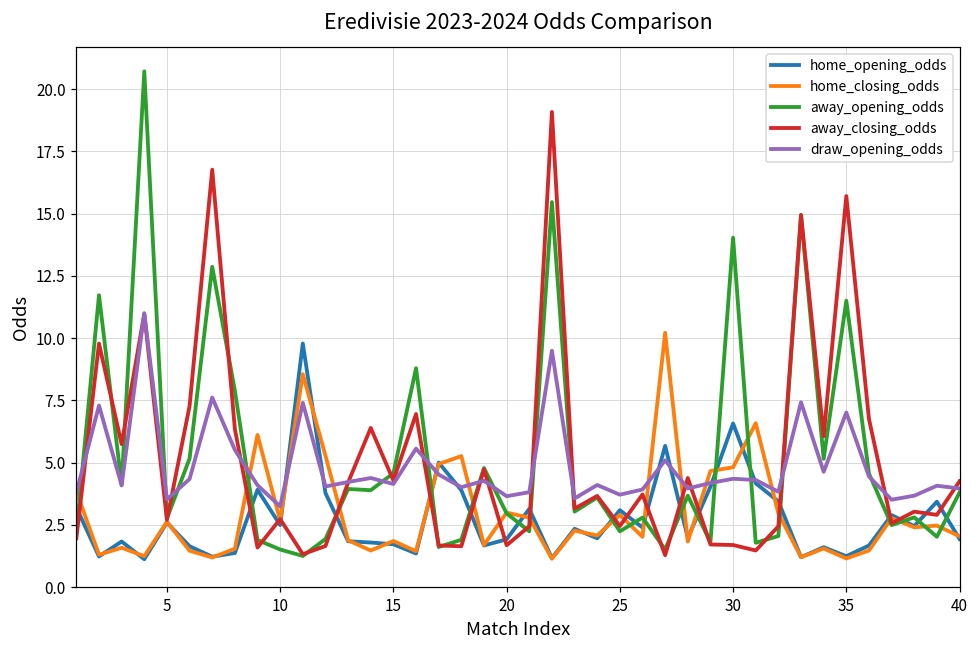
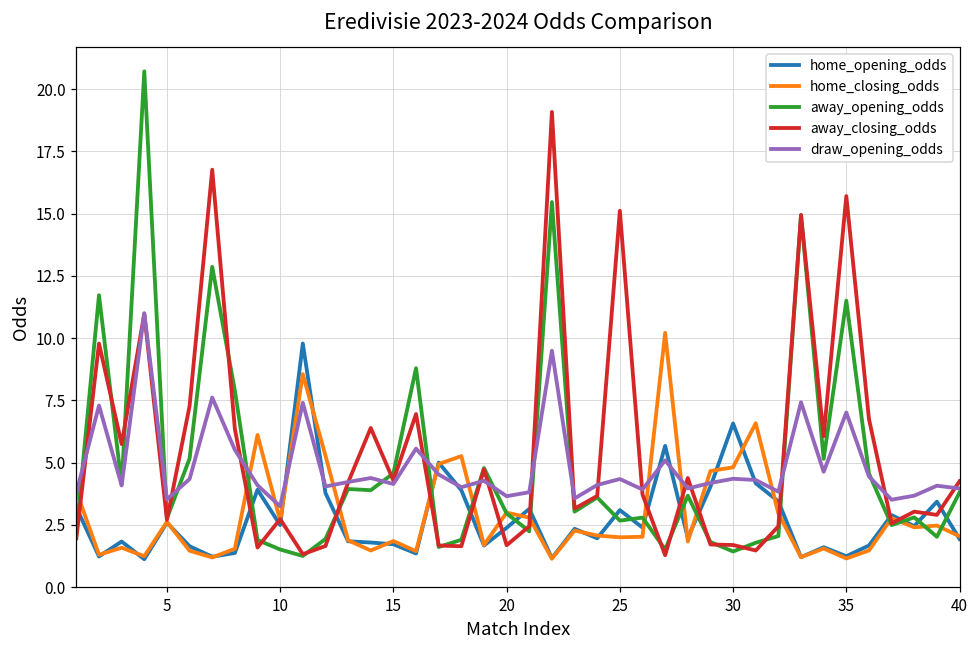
  {
    "home_opening_odds": {
      "10": 2.5,
      "15": 1.7,
-     "20": 1.9,
+     "20": 2.4,
      "25": 3.1,
      "30": 6.6
    },
    "home_closing_odds": {
      "15": 1.9,
-     "25": 2.9,
+     "25": 2.0,
      "30": 4.8
    },
    "away_opening_odds": {
      "10": 1.5,
      "15": 4.6,
-     "25": 2.2,
-     "30": 14.0,
+     "25": 2.7,
+     "30": 1.4,
      "35": 11.5,
      "40": 3.8
    },
    "away_closing_odds": {
      "15": 4.3,
      "20": 1.7,
-     "25": 2.5,
+     "25": 15.1,
      "30": 1.7,
      "35": 15.7,
      "40": 4.3
    },
    "draw_opening_odds": {
      "5": 3.5,
      "10": 3.2,
      "15": 4.1,
      "20": 3.7,
-     "25": 3.7,
+     "25": 4.3,
      "30": 4.4,
      "35": 7.0,
      "40": 4.0
    }
  }
